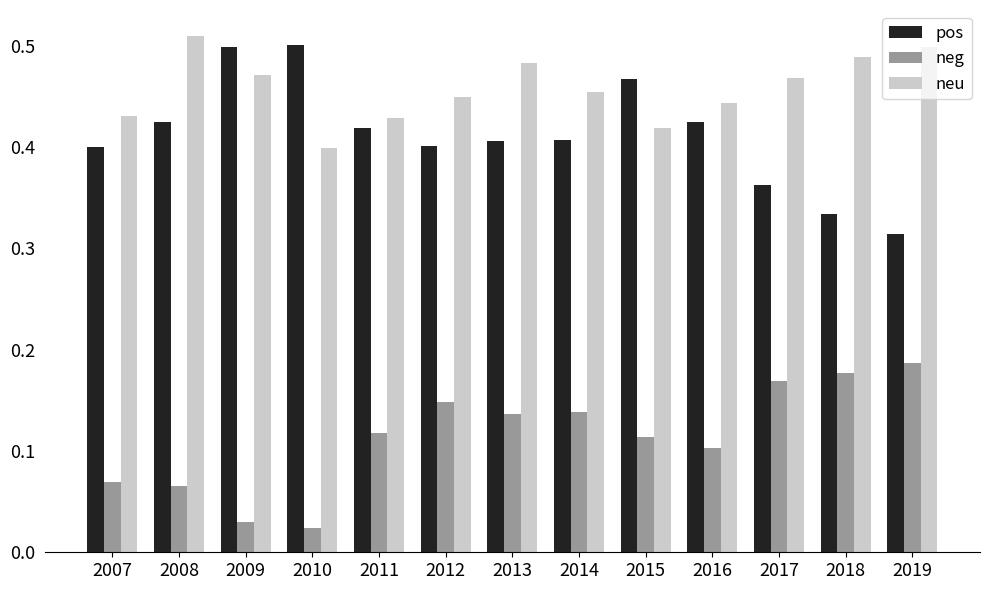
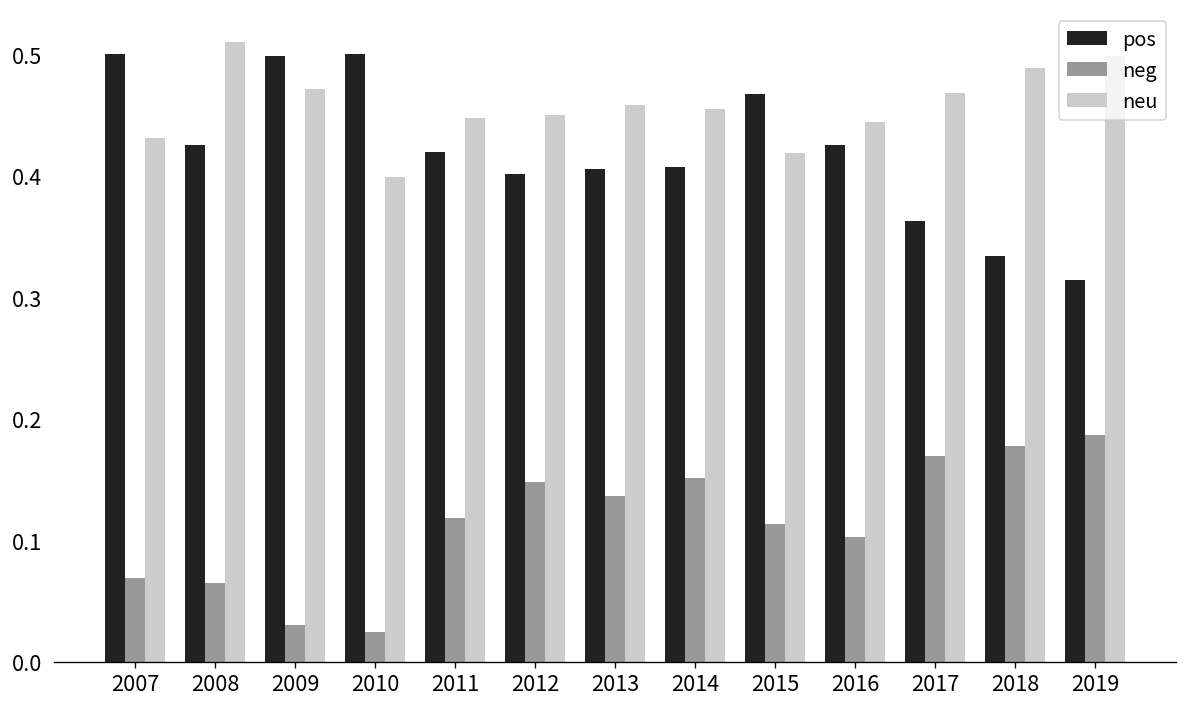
  {
    "pos": {
-     "2007": 0.4,
+     "2007": 0.5,
      "2008": 0.425,
      "2009": 0.5,
      "2010": 0.5,
      "2011": 0.419,
      "2012": 0.4,
      "2013": 0.406,
      "2014": 0.407,
      "2015": 0.468,
      "2016": 0.425,
      "2017": 0.363,
      "2018": 0.334,
      "2019": 0.314
    },
    "neg": {
      "2007": 0.069,
      "2008": 0.065,
      "2009": 0.030,
      "2010": 0.024,
      "2011": 0.118,
      "2012": 0.148,
      "2013": 0.136,
-     "2014": 0.138,
+     "2014": 0.151,
      "2015": 0.114,
      "2016": 0.103,
      "2017": 0.169,
      "2018": 0.177,
      "2019": 0.187
    },
    "neu": {
      "2007": 0.431,
      "2008": 0.510,
      "2009": 0.471,
      "2010": 0.399,
-     "2011": 0.429,
+     "2011": 0.448,
      "2012": 0.450,
-     "2013": 0.483,
+     "2013": 0.458,
      "2014": 0.455,
      "2015": 0.419,
      "2016": 0.444,
      "2017": 0.468,
      "2018": 0.489
    }
  }
